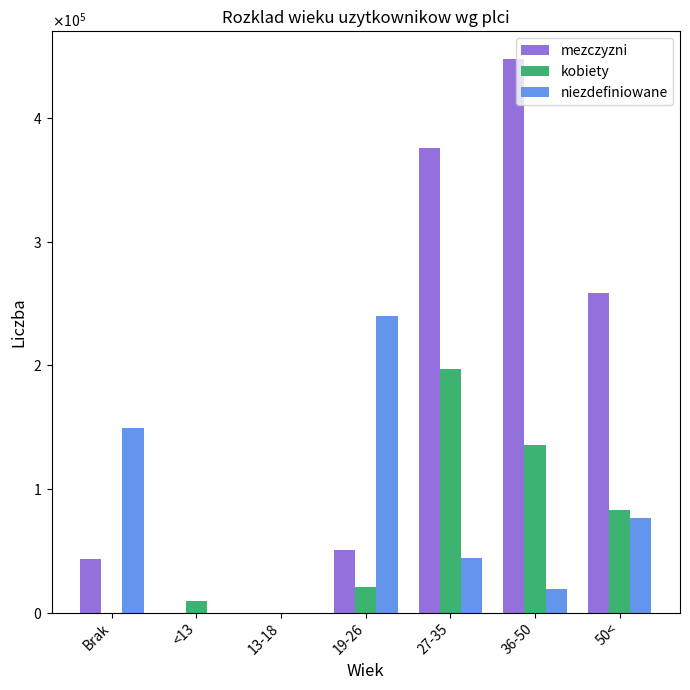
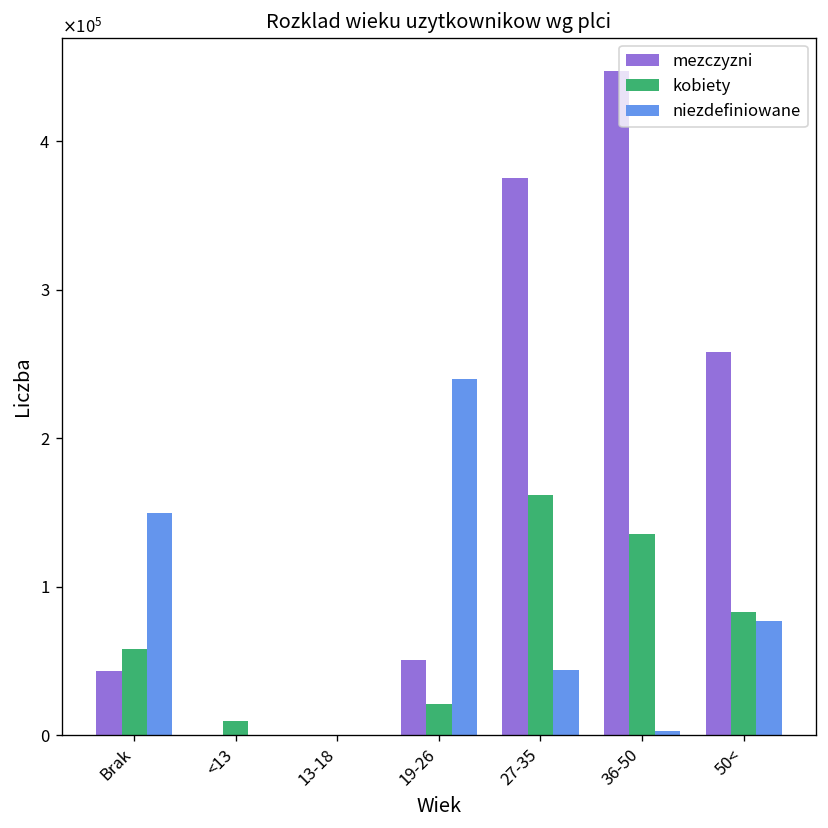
  {
    "mezczyzni": {
      "Brak": 43000,
      "<13": 0,
      "13-18": 0,
      "19-26": 50000,
      "27-35": 376000,
      "36-50": 448000,
      "50<": 258000
    },
    "kobiety": {
-     "Brak": 0,
+     "Brak": 58000,
      "<13": 9000,
      "13-18": 0,
      "19-26": 21000,
-     "27-35": 197000,
+     "27-35": 162000,
      "36-50": 136000,
      "50<": 83000
    },
    "niezdefiniowane": {
      "Brak": 149000,
      "<13": 0,
      "13-18": 0,
      "19-26": 240000,
      "27-35": 44000,
-     "36-50": 19000,
+     "36-50": 3000,
      "50<": 77000
    }
  }
